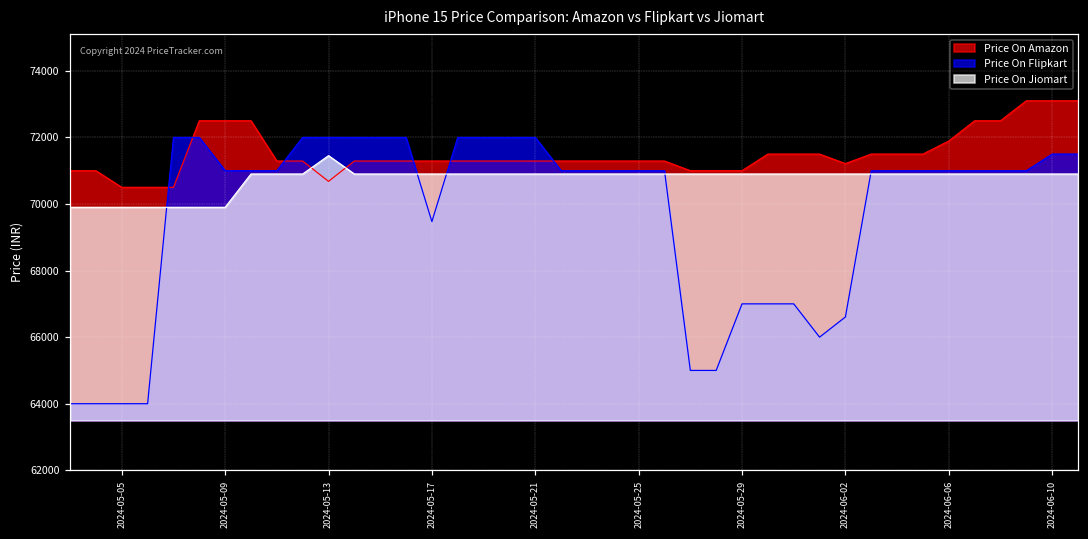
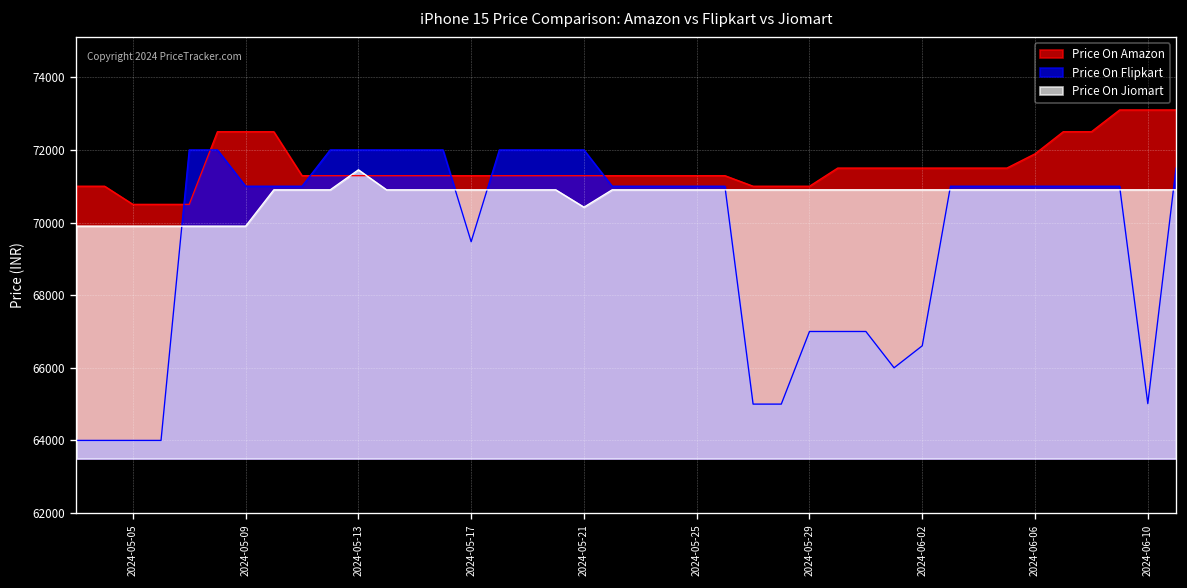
  {
    "Price On Amazon": {
      "2024-05-05": 70500,
      "2024-05-09": 72500,
-     "2024-05-13": 70700,
+     "2024-05-13": 71300,
      "2024-05-17": 71300,
      "2024-05-21": 71300,
      "2024-05-25": 71300,
      "2024-05-29": 71000,
-     "2024-06-02": 71200,
+     "2024-06-02": 71500,
      "2024-06-06": 71900,
      "2024-06-10": 73100
    },
    "Price On Flipkart": {
      "2024-05-05": 64000,
      "2024-05-09": 71000,
      "2024-05-13": 72000,
      "2024-05-17": 69500,
      "2024-05-21": 72000,
      "2024-05-25": 71000,
      "2024-05-29": 67000,
      "2024-06-02": 66600,
      "2024-06-06": 71000,
-     "2024-06-10": 71500
+     "2024-06-10": 65000
    },
    "Price On Jiomart": {
      "2024-05-05": 69900,
      "2024-05-09": 69900,
      "2024-05-13": 71500,
      "2024-05-17": 70900,
-     "2024-05-21": 70900,
+     "2024-05-21": 70400,
      "2024-05-25": 70900,
      "2024-05-29": 70900,
      "2024-06-02": 70900,
      "2024-06-06": 70900,
      "2024-06-10": 70900
    }
  }
